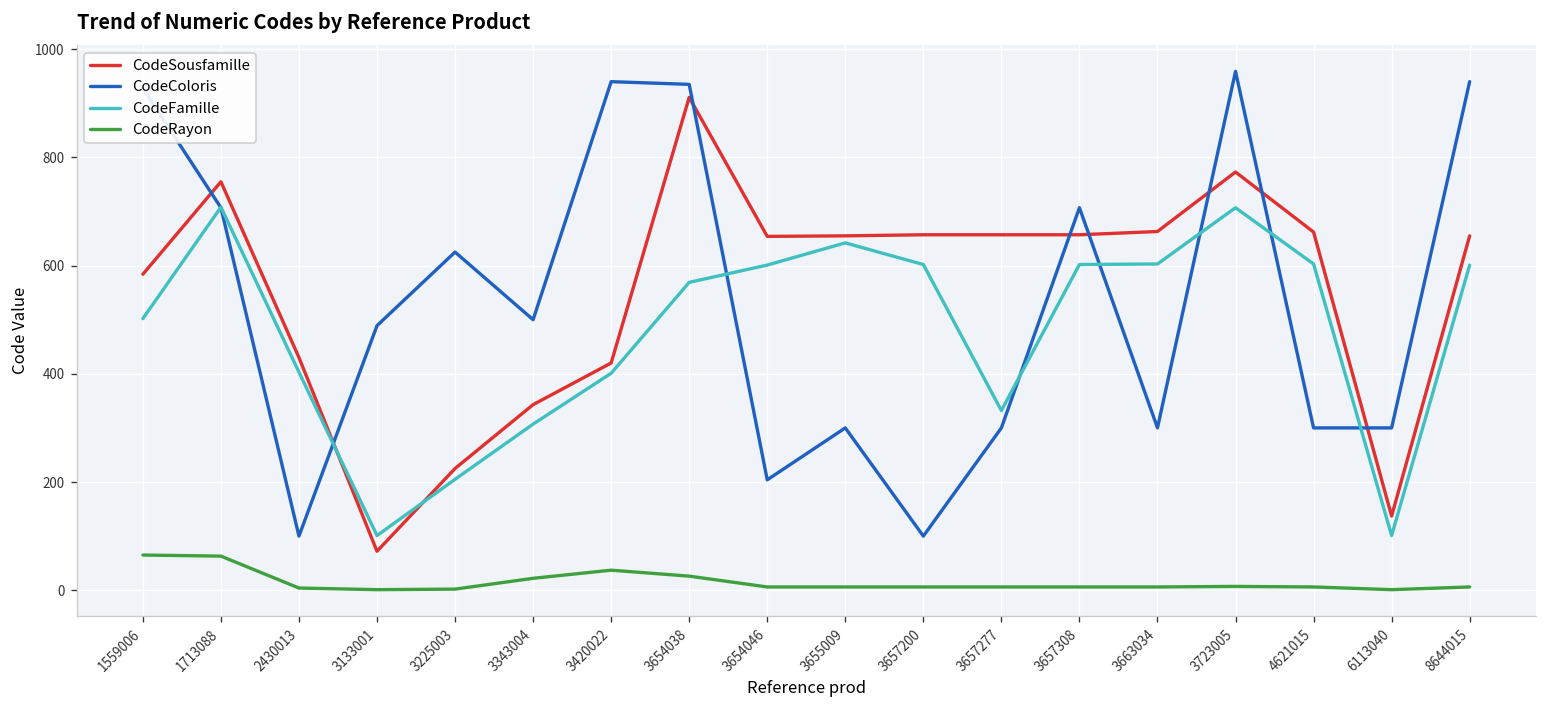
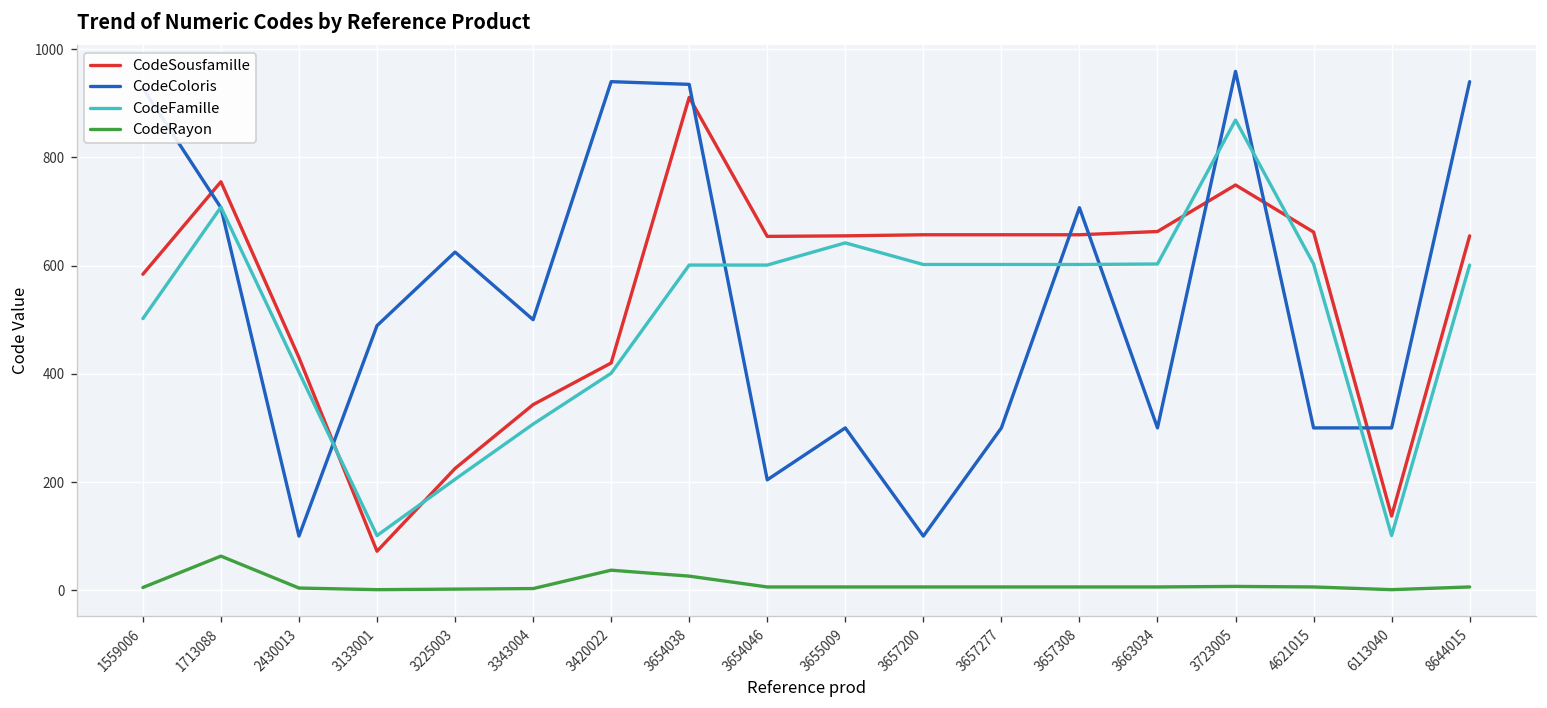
  {
    "CodeSousfamille": {
      "1559006": 580,
      "1713088": 760,
      "2430013": 430,
      "3133001": 70,
      "3225003": 230,
      "3343004": 340,
      "3420022": 420,
      "3654038": 910,
      "3654046": 650,
      "3655009": 660,
      "3657200": 660,
      "3657277": 660,
      "3657308": 660,
      "3663034": 660,
-     "3723005": 770,
+     "3723005": 750,
      "4621015": 660,
      "6113040": 140,
      "8644015": 660
    },
    "CodeColoris": {
      "2430013": 100,
      "3133001": 490,
      "3225003": 630,
      "3343004": 500,
      "3420022": 940,
      "3654038": 940,
      "3654046": 200,
      "3655009": 300,
      "3657200": 100,
      "3657277": 300,
      "3657308": 710,
      "3663034": 300,
      "3723005": 960,
      "4621015": 300,
      "6113040": 300,
      "8644015": 940
    },
    "CodeFamille": {
      "1559006": 500,
      "2430013": 400,
      "3133001": 100,
      "3225003": 210,
      "3343004": 310,
      "3420022": 400,
-     "3654038": 570,
+     "3654038": 600,
      "3654046": 600,
      "3655009": 640,
      "3657200": 600,
-     "3657277": 330,
+     "3657277": 600,
      "3657308": 600,
      "3663034": 600,
-     "3723005": 710,
+     "3723005": 870,
      "4621015": 600,
      "6113040": 100,
      "8644015": 600
    },
    "CodeRayon": {
-     "1559006": 70,
+     "1559006": 10,
      "1713088": 60,
      "2430013": 0,
      "3133001": 0,
      "3225003": 0,
-     "3343004": 20,
+     "3343004": 0,
      "3420022": 40,
      "3654038": 30,
      "3654046": 10,
      "3655009": 10,
      "3657200": 10,
      "3657277": 10,
      "3657308": 10,
      "3663034": 10,
      "3723005": 10,
      "4621015": 10,
      "6113040": 0,
      "8644015": 10
    }
  }
